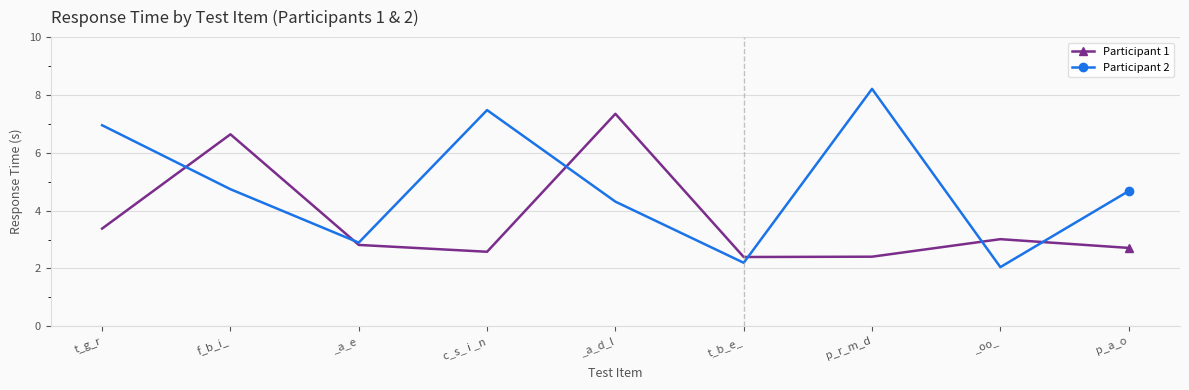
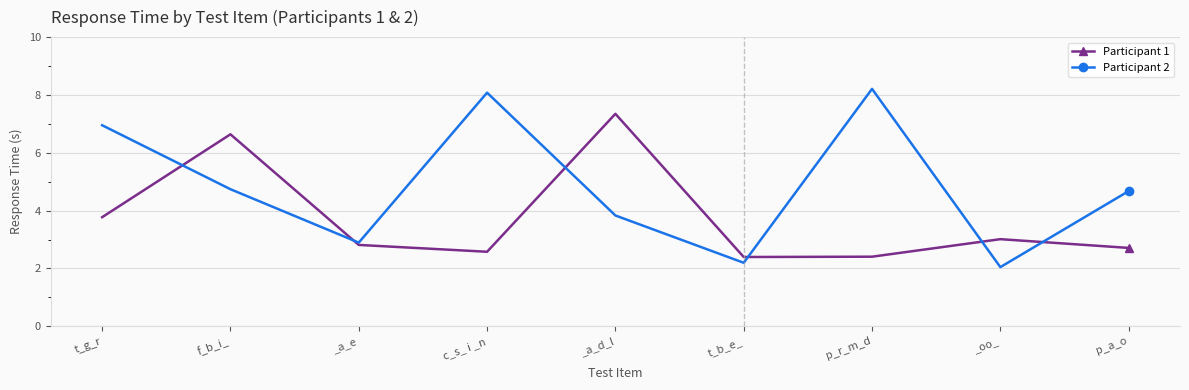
  {
    "Participant 1": {
-     "t_g_r": 3.4,
+     "t_g_r": 3.8,
      "f_b_i_": 6.6,
      "c_s_ i _n": 2.6,
      "_a_d_l": 7.3,
      "t_b_e_": 2.4,
      "p_r_m_d": 2.4,
      "_oo_": 3.0,
      "p_a_o": 2.7
    },
    "Participant 2": {
      "t_g_r": 7.0,
      "f_b_i_": 4.7,
-     "c_s_ i _n": 7.5,
-     "_a_d_l": 4.3,
+     "c_s_ i _n": 8.1,
+     "_a_d_l": 3.8,
      "t_b_e_": 2.2,
      "p_r_m_d": 8.2,
      "_oo_": 2.0,
      "p_a_o": 4.7
    }
  }
